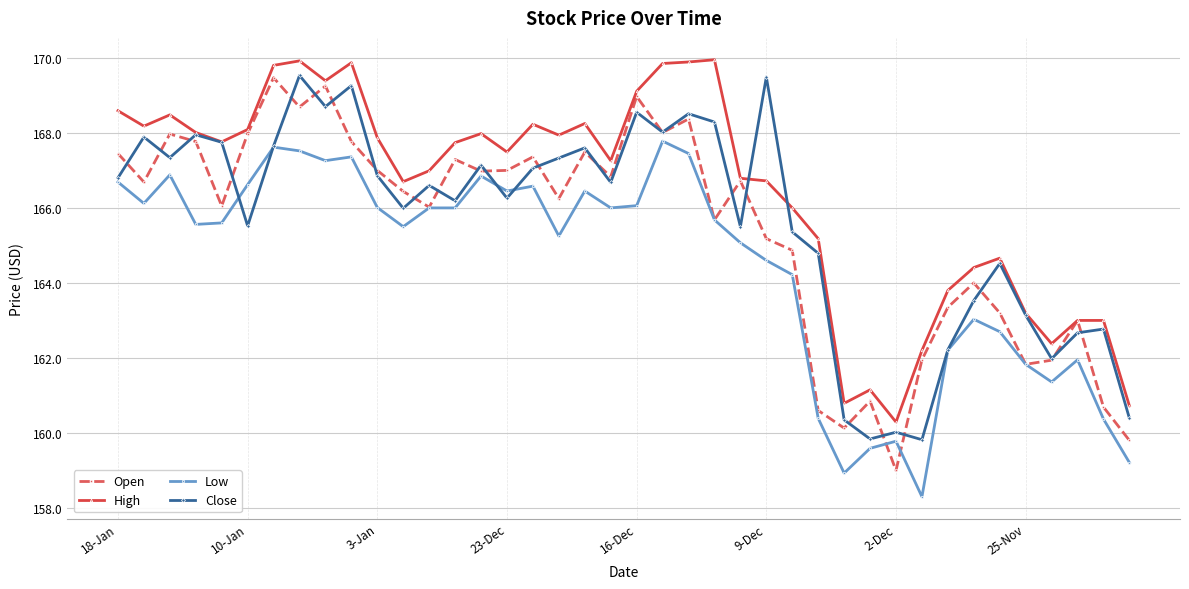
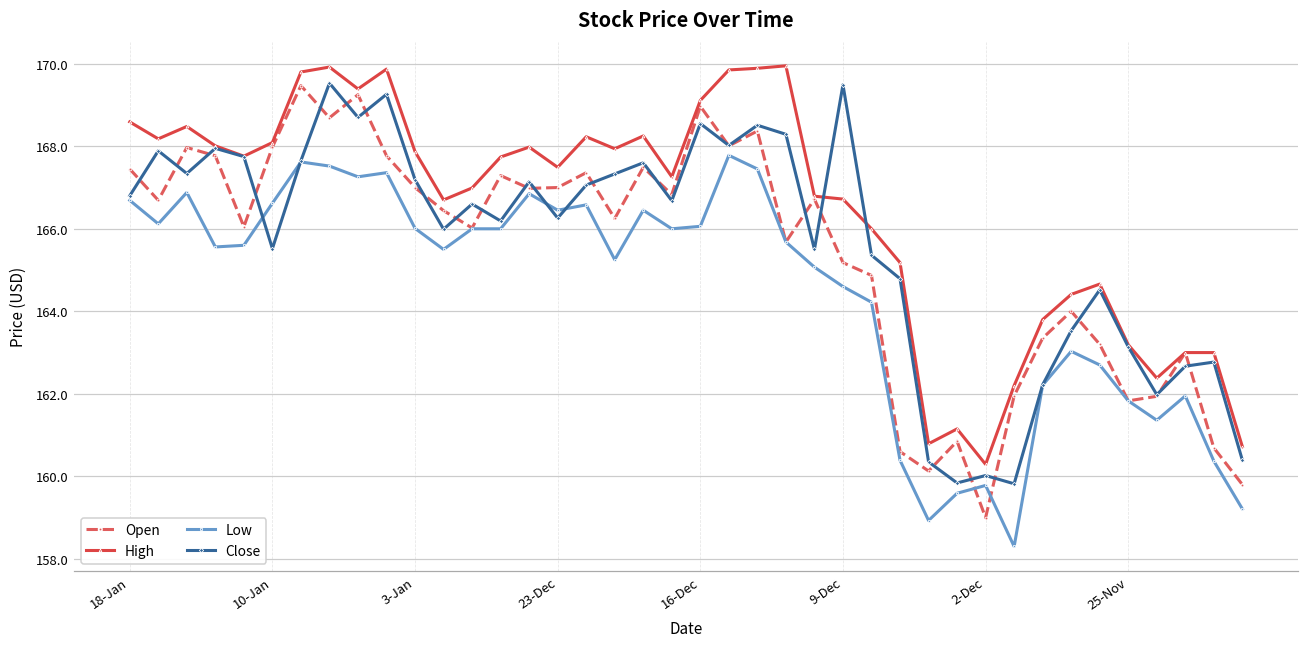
  {
    "Low": {
      "18-Jan": 166.7,
      "10-Jan": 166.6,
      "3-Jan": 166.0,
      "23-Dec": 166.5,
      "16-Dec": 166.1,
      "9-Dec": 164.6,
      "2-Dec": 159.8
    },
    "Close": {
      "18-Jan": 166.8,
      "10-Jan": 165.5,
-     "3-Jan": 166.9,
+     "3-Jan": 167.2,
      "23-Dec": 166.3,
      "16-Dec": 168.6,
      "9-Dec": 169.5,
      "2-Dec": 160.0
    }
  }
